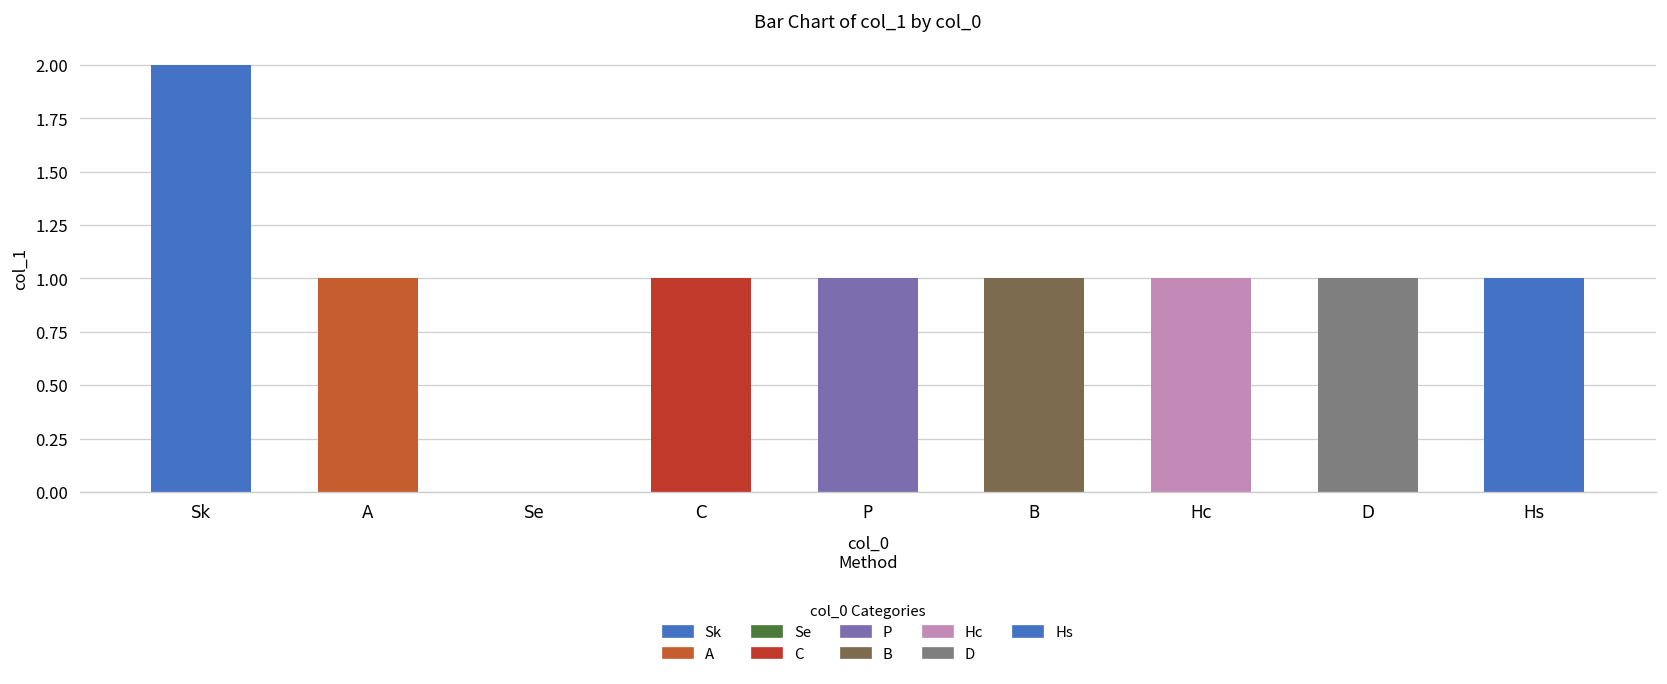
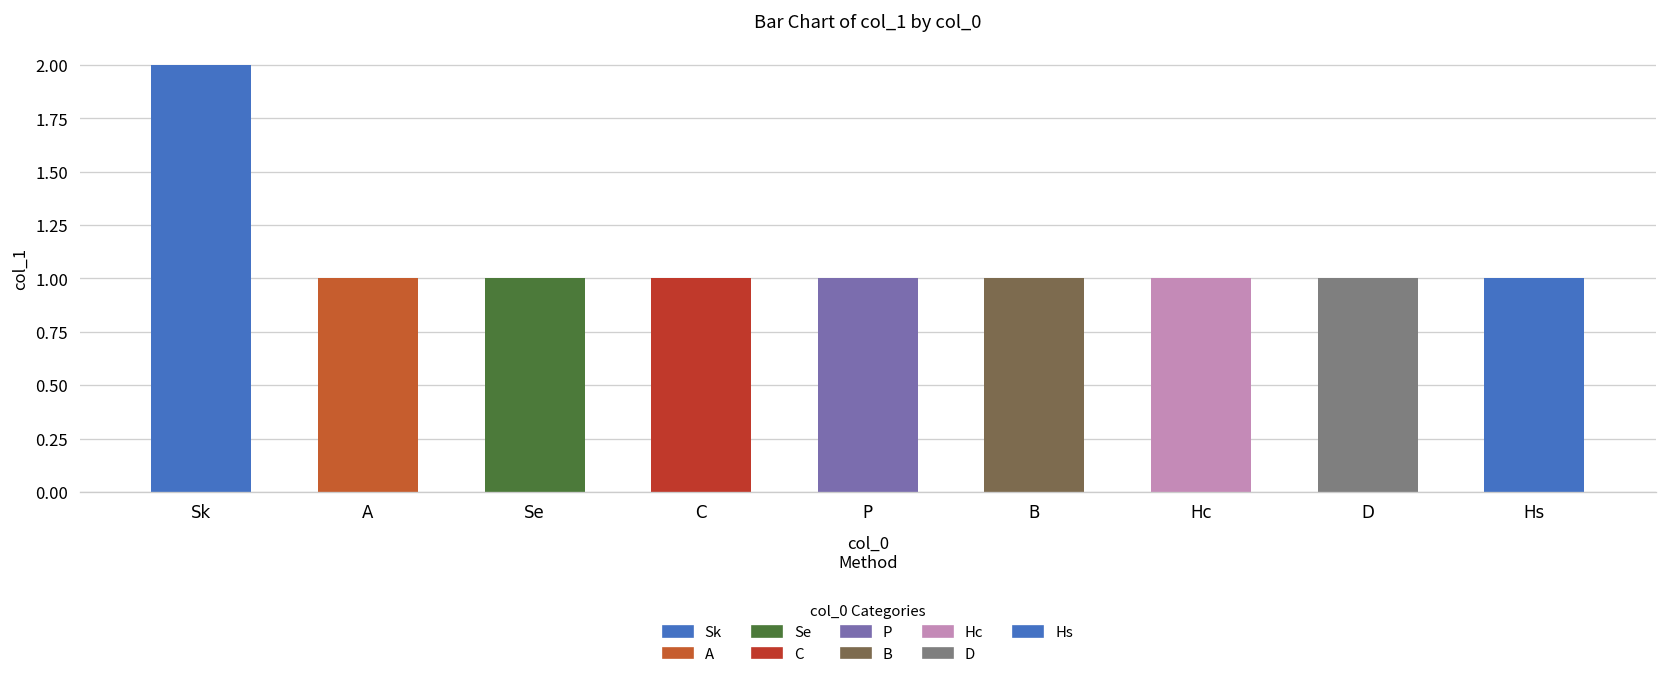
  {
    "Sk": 2,
    "A": 1,
-   "Se": 0,
+   "Se": 1,
    "C": 1,
    "P": 1,
    "B": 1,
    "Hc": 1,
    "D": 1,
    "Hs": 1
  }
